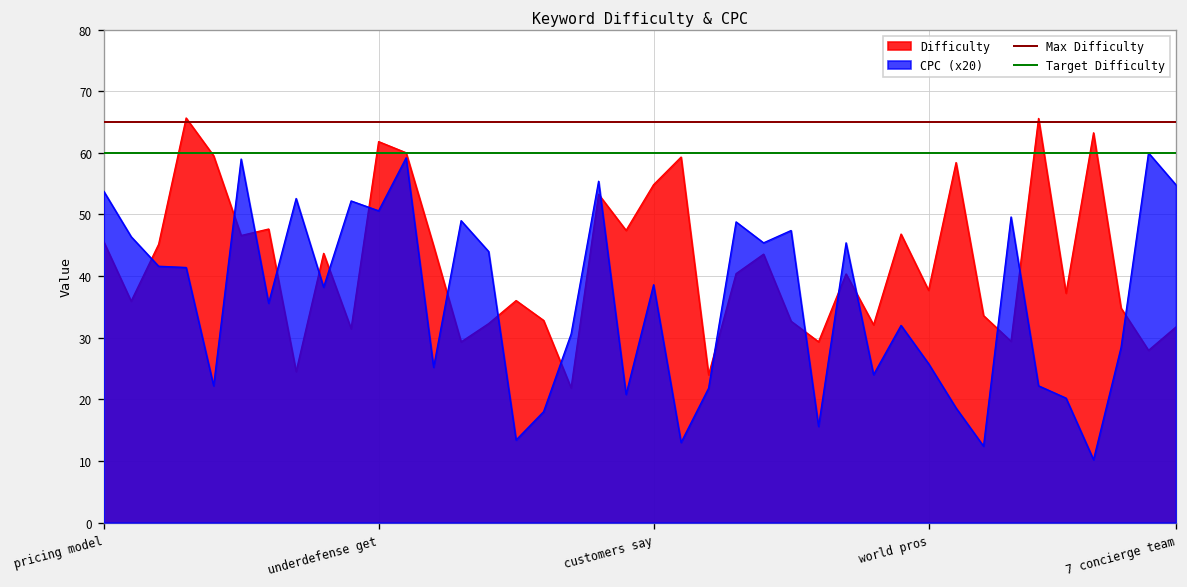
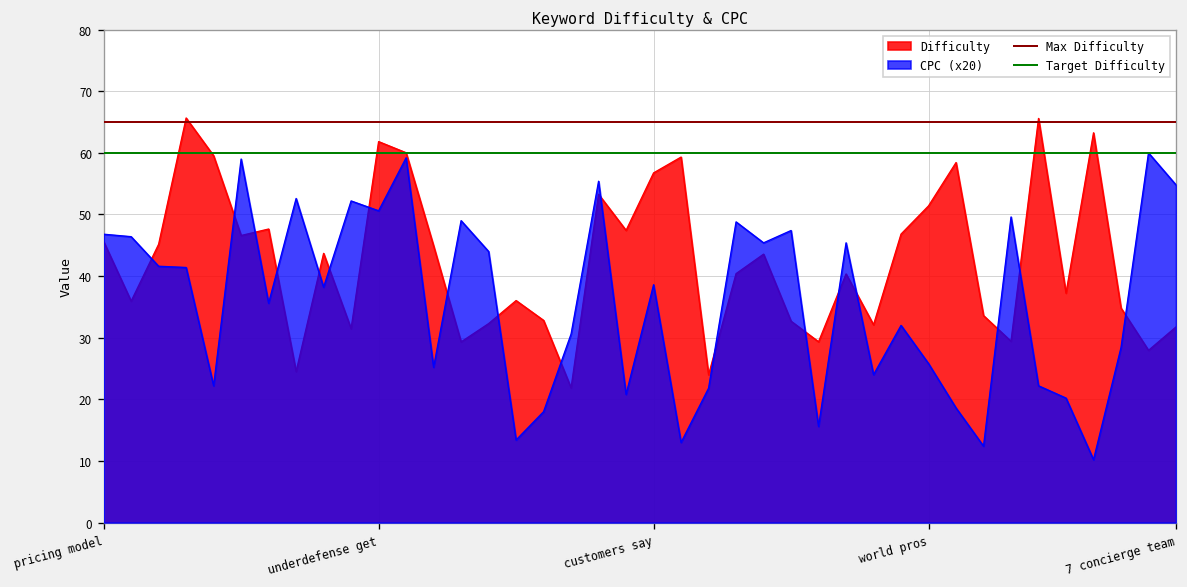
  {
    "Difficulty": {
      "pricing model": 46,
      "underdefense get": 62,
-     "customers say": 55,
-     "world pros": 38,
+     "customers say": 57,
+     "world pros": 51,
      "7 concierge team": 32
    },
    "CPC (x20)": {
-     "pricing model": 54,
+     "pricing model": 47,
      "underdefense get": 51,
      "customers say": 39,
      "world pros": 26,
      "7 concierge team": 55
    }
  }
